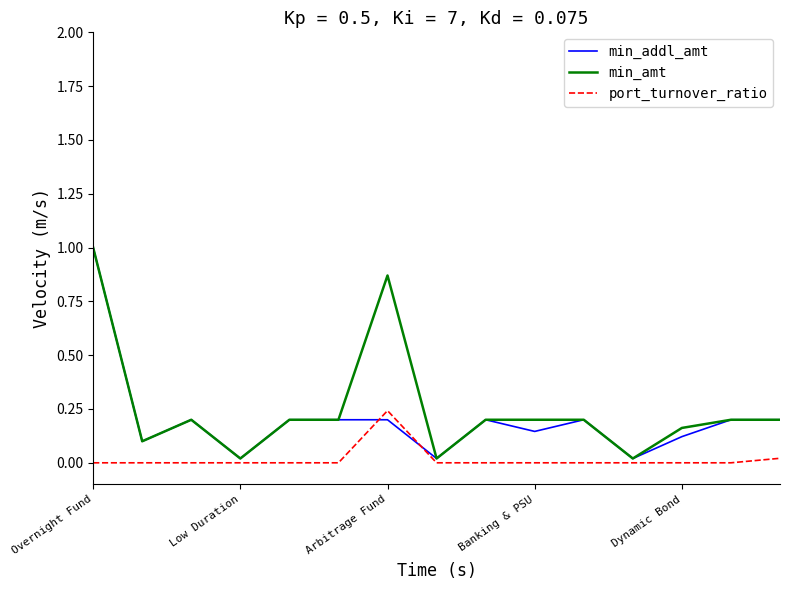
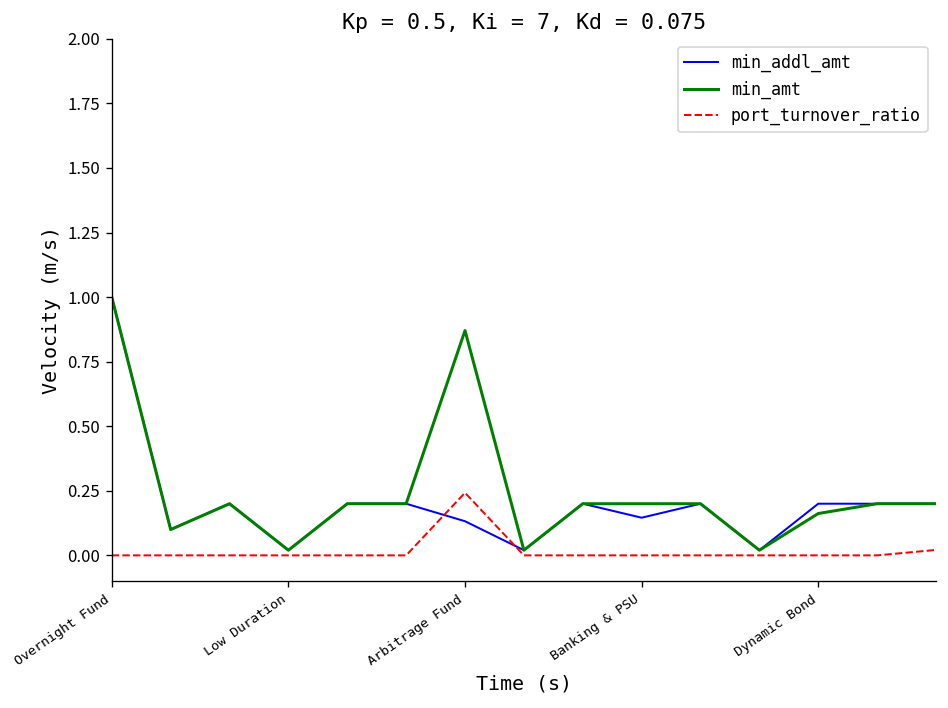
  {
    "min_addl_amt": {
-     "Arbitrage Fund": 0.20,
+     "Arbitrage Fund": 0.13,
      "Banking & PSU": 0.15,
-     "Dynamic Bond": 0.12
+     "Dynamic Bond": 0.20
    },
    "min_amt": {
      "Arbitrage Fund": 0.87,
      "Banking & PSU": 0.20,
      "Dynamic Bond": 0.16
    },
    "port_turnover_ratio": {
      "Overnight Fund": 0.00,
      "Low Duration": 0.00,
      "Arbitrage Fund": 0.24,
      "Banking & PSU": 0.00,
      "Dynamic Bond": 0.00
    }
  }
